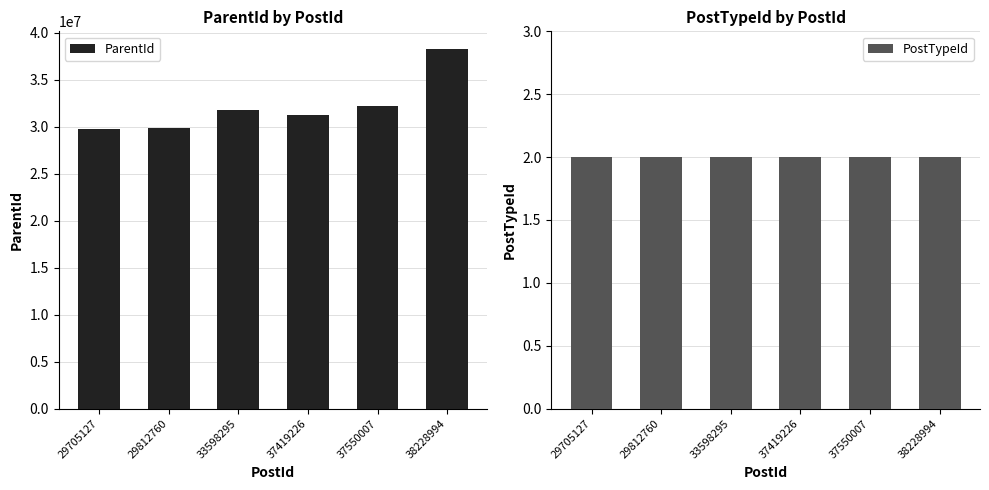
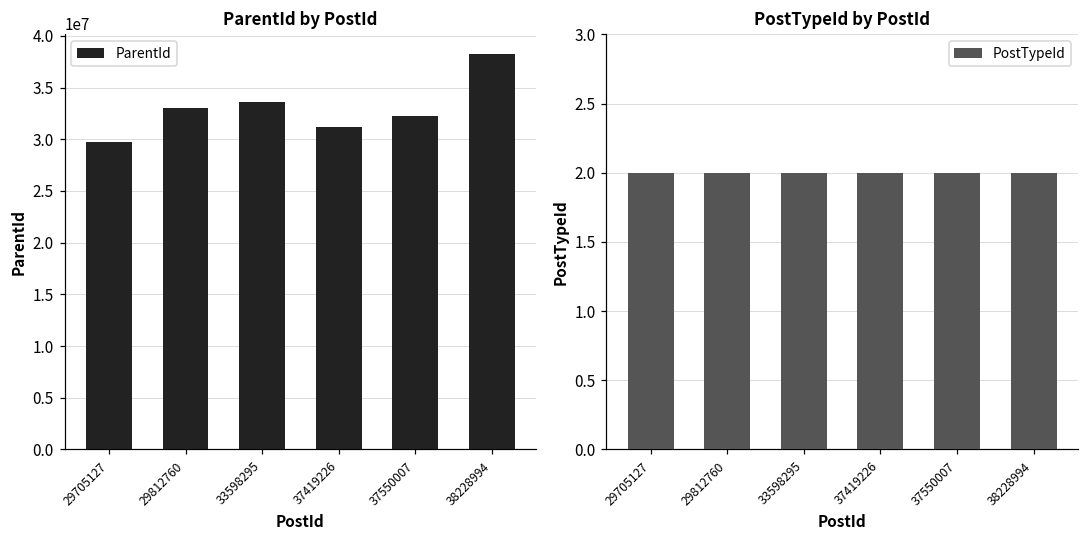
  {
    "ParentId by PostId": {
      "29705127": 30000000,
-     "29812760": 30000000,
-     "33598295": 32000000,
+     "29812760": 33000000,
+     "33598295": 34000000,
      "37419226": 31000000,
      "37550007": 32000000,
      "38228994": 38000000
    },
    "PostTypeId by PostId": {
      "29705127": 2.00,
      "29812760": 2.00,
      "33598295": 2.00,
      "37419226": 2.00,
      "37550007": 2.00,
      "38228994": 2.00
    }
  }
